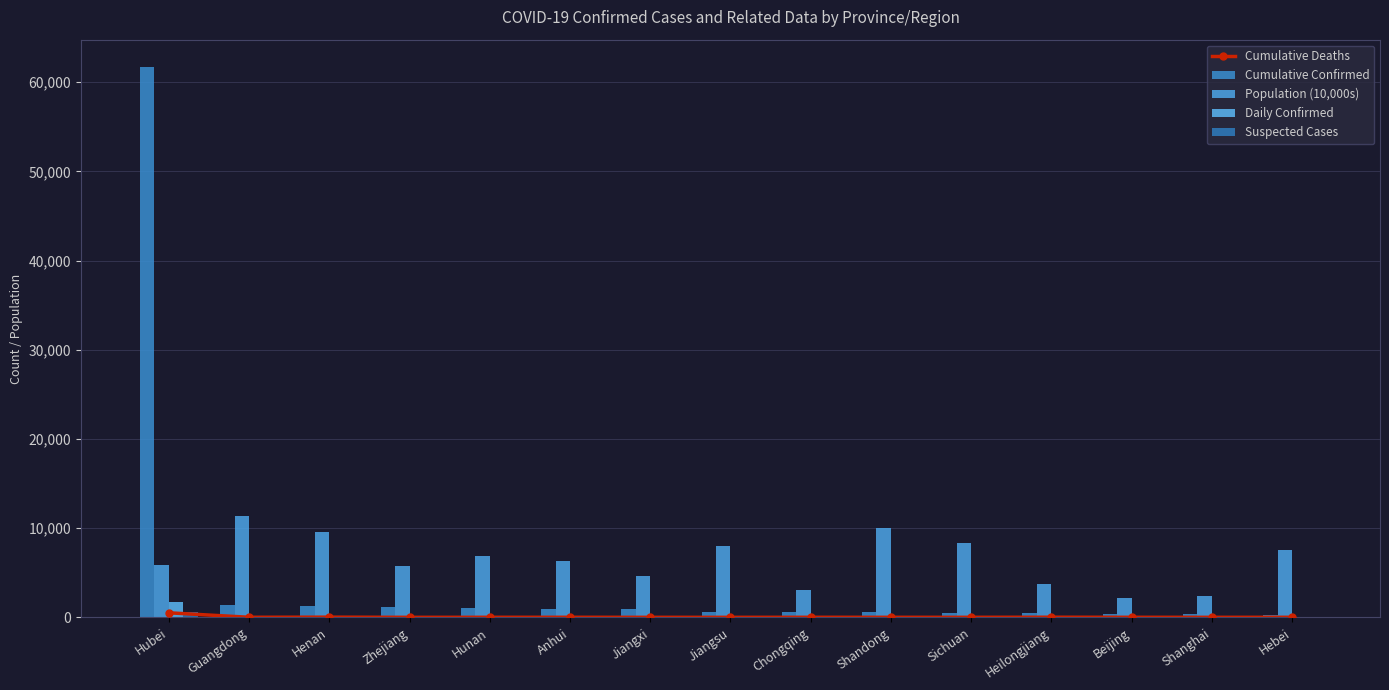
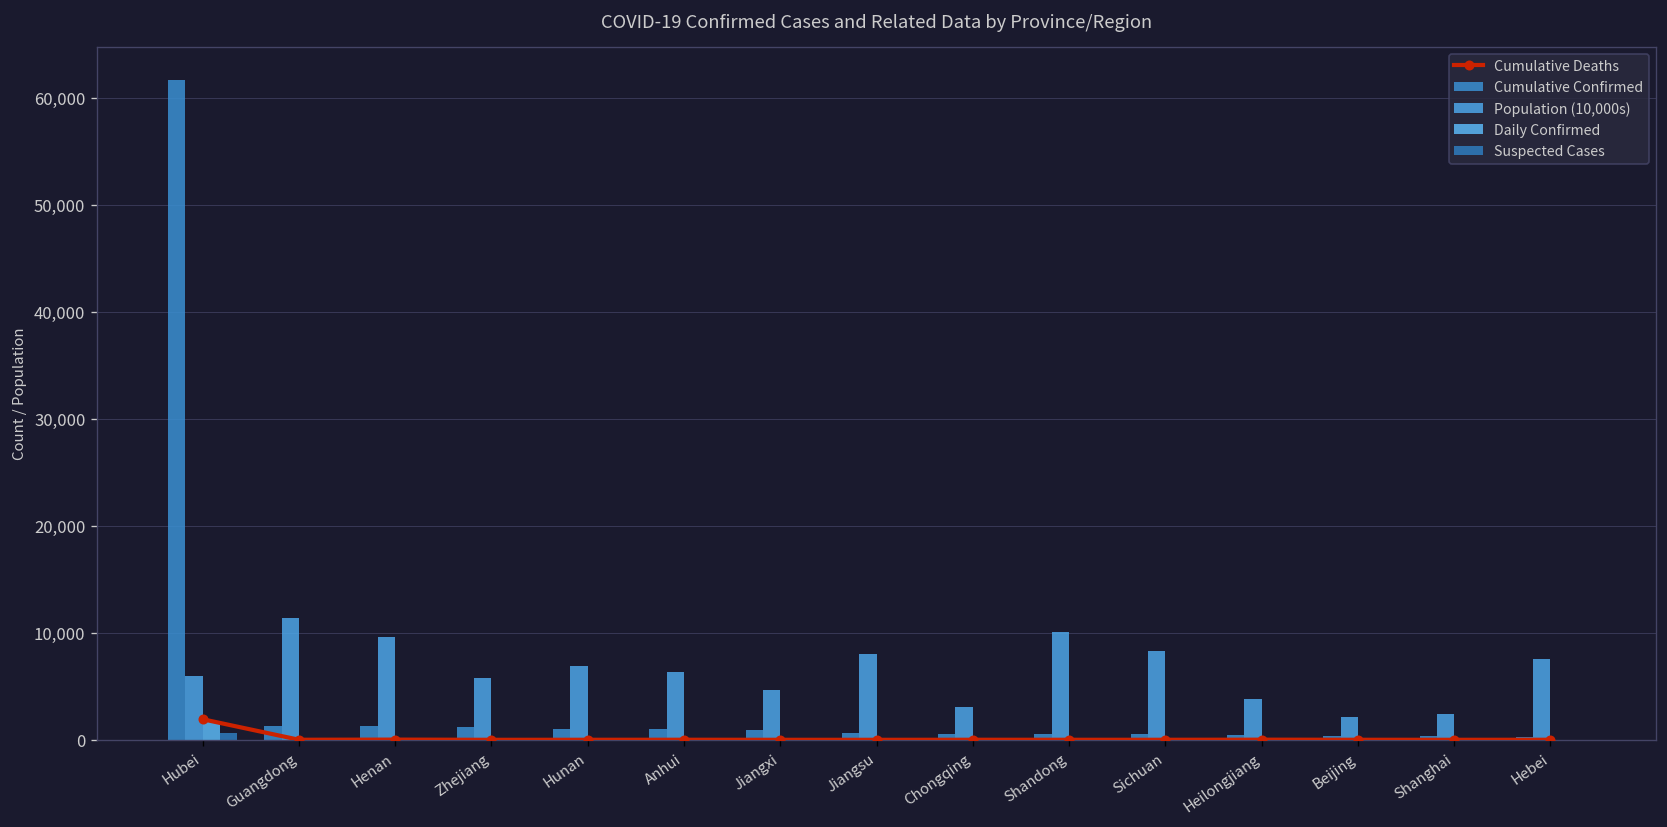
  {
    "Cumulative Deaths": {
-     "Hubei": "1,000",
+     "Hubei": "2,000",
      "Guangdong": "0",
      "Henan": "0",
      "Zhejiang": "0",
      "Hunan": "0",
      "Anhui": "0",
      "Jiangxi": "0",
      "Jiangsu": "0",
      "Chongqing": "0",
      "Shandong": "0",
      "Sichuan": "0",
      "Heilongjiang": "0",
      "Beijing": "0",
      "Shanghai": "0",
      "Hebei": "0"
    }
  }
